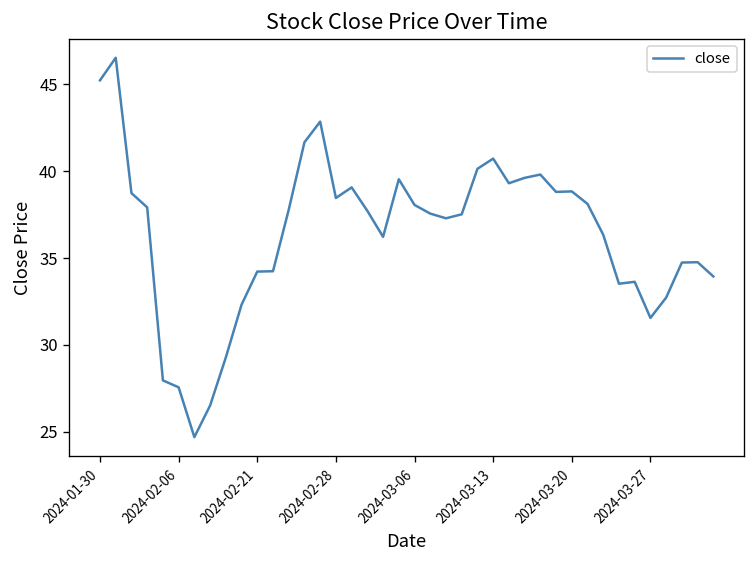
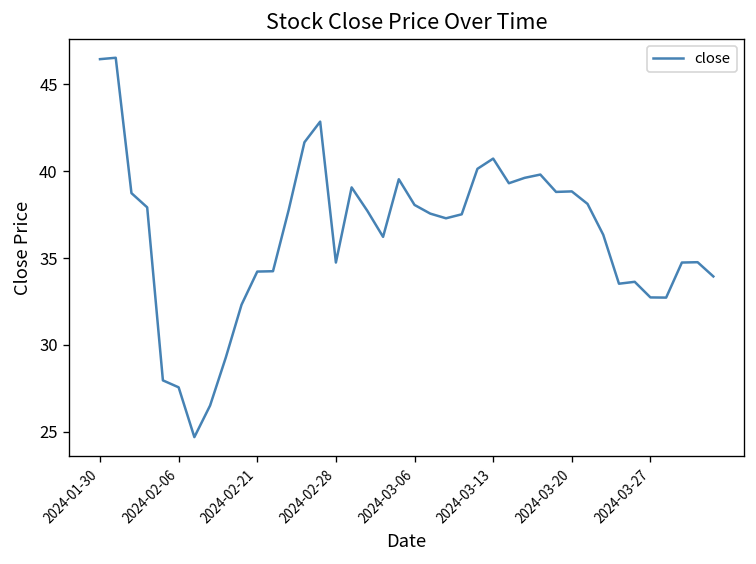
  {
-   "2024-01-30": 45.2,
+   "2024-01-30": 46.5,
    "2024-02-06": 27.6,
    "2024-02-21": 34.2,
-   "2024-02-28": 38.5,
+   "2024-02-28": 34.7,
    "2024-03-06": 38.1,
    "2024-03-13": 40.7,
    "2024-03-20": 38.8,
-   "2024-03-27": 31.6
+   "2024-03-27": 32.7
  }
